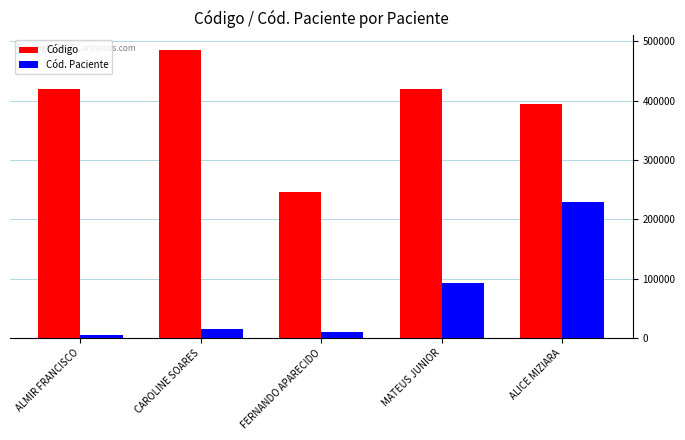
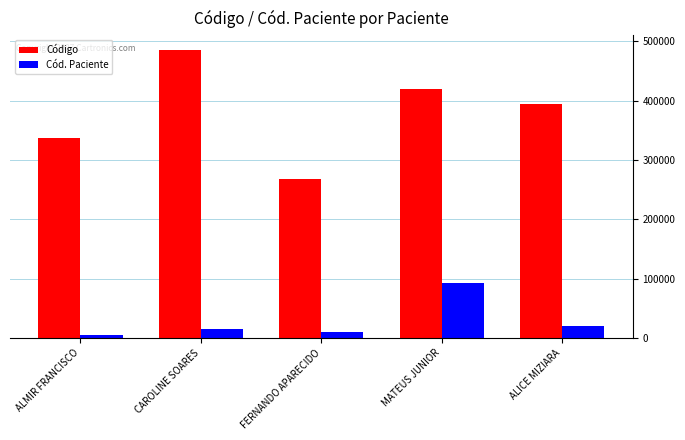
  {
    "Código": {
-     "ALMIR FRANCISCO": 420000,
+     "ALMIR FRANCISCO": 340000,
      "CAROLINE SOARES": 490000,
-     "FERNANDO APARECIDO": 250000,
+     "FERNANDO APARECIDO": 270000,
      "MATEUS JUNIOR": 420000,
      "ALICE MIZIARA": 390000
    },
    "Cód. Paciente": {
      "CAROLINE SOARES": 20000,
      "FERNANDO APARECIDO": 10000,
      "MATEUS JUNIOR": 90000,
-     "ALICE MIZIARA": 230000
+     "ALICE MIZIARA": 20000
    }
  }
